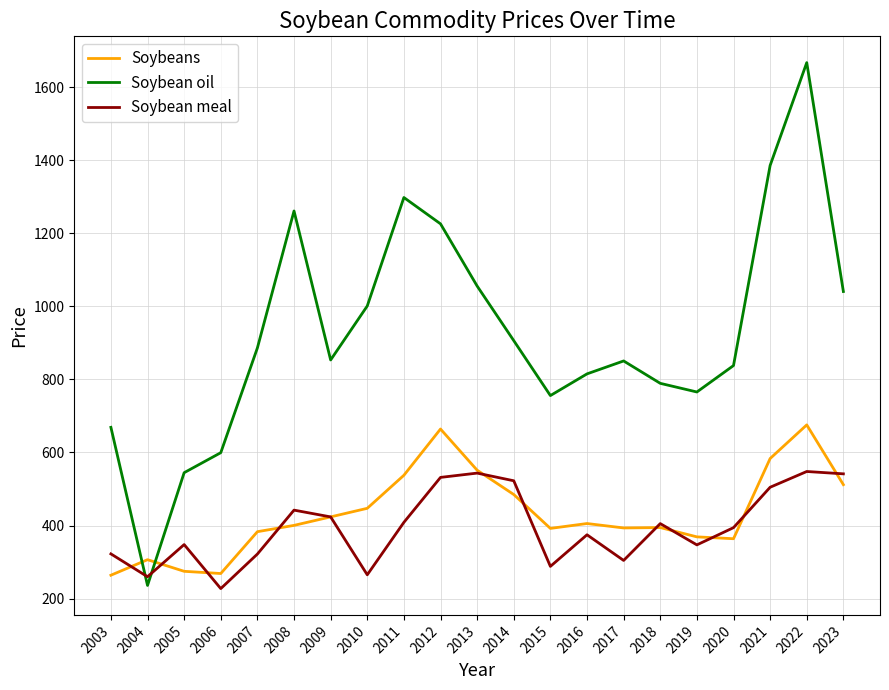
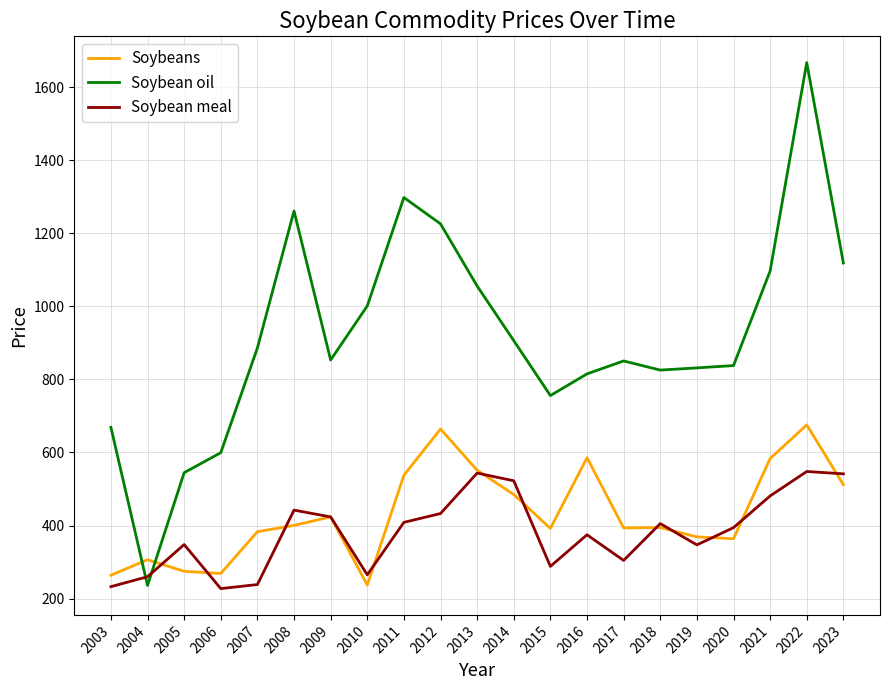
  {
    "Soybeans": {
      "2003": 260,
      "2004": 310,
      "2005": 270,
      "2006": 270,
      "2007": 380,
      "2008": 400,
-     "2010": 450,
+     "2010": 240,
      "2011": 540,
      "2012": 660,
      "2013": 550,
      "2014": 480,
      "2015": 390,
-     "2016": 410,
+     "2016": 590,
      "2017": 390,
      "2018": 390,
      "2019": 370,
      "2020": 360,
      "2021": 580,
      "2022": 680,
      "2023": 510
    },
    "Soybean oil": {
      "2003": 670,
      "2004": 240,
      "2005": 540,
      "2006": 600,
      "2007": 890,
      "2008": 1260,
      "2009": 850,
      "2010": 1000,
      "2011": 1300,
      "2012": 1230,
      "2013": 1060,
      "2014": 910,
      "2015": 760,
      "2016": 810,
      "2017": 850,
-     "2018": 790,
-     "2019": 770,
+     "2018": 830,
+     "2019": 830,
      "2020": 840,
-     "2021": 1390,
+     "2021": 1100,
      "2022": 1670,
-     "2023": 1040
+     "2023": 1120
    },
    "Soybean meal": {
-     "2003": 320,
+     "2003": 230,
      "2004": 260,
      "2005": 350,
      "2006": 230,
-     "2007": 320,
+     "2007": 240,
      "2008": 440,
      "2010": 270,
      "2011": 410,
-     "2012": 530,
+     "2012": 430,
      "2013": 540,
      "2014": 520,
      "2015": 290,
      "2016": 370,
      "2017": 300,
      "2018": 410,
      "2019": 350,
      "2020": 390,
-     "2021": 500,
+     "2021": 480,
      "2022": 550,
      "2023": 540
    }
  }
